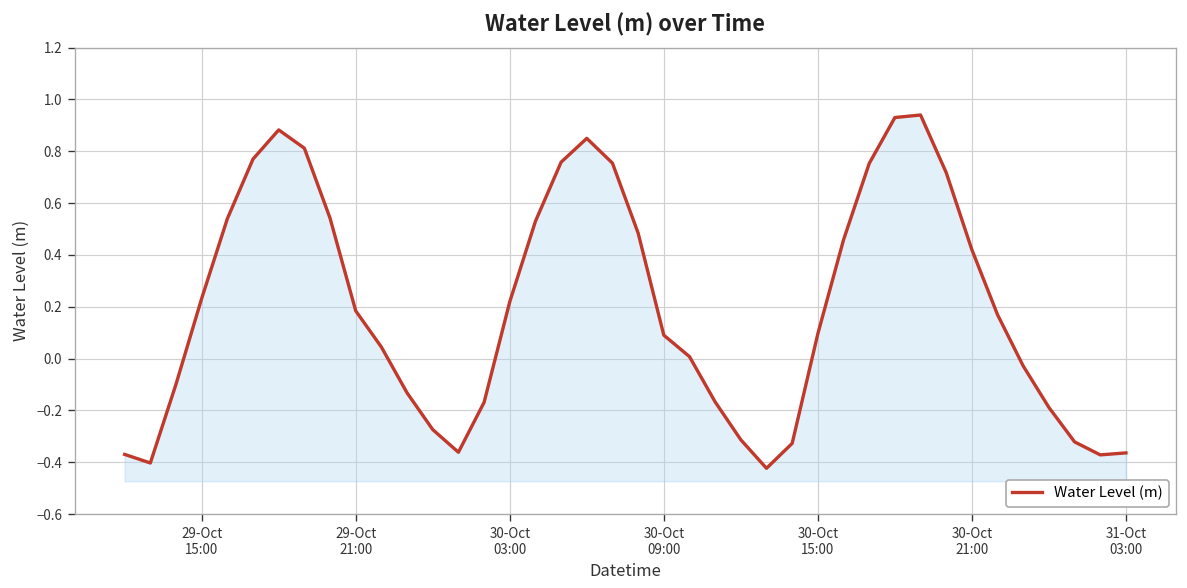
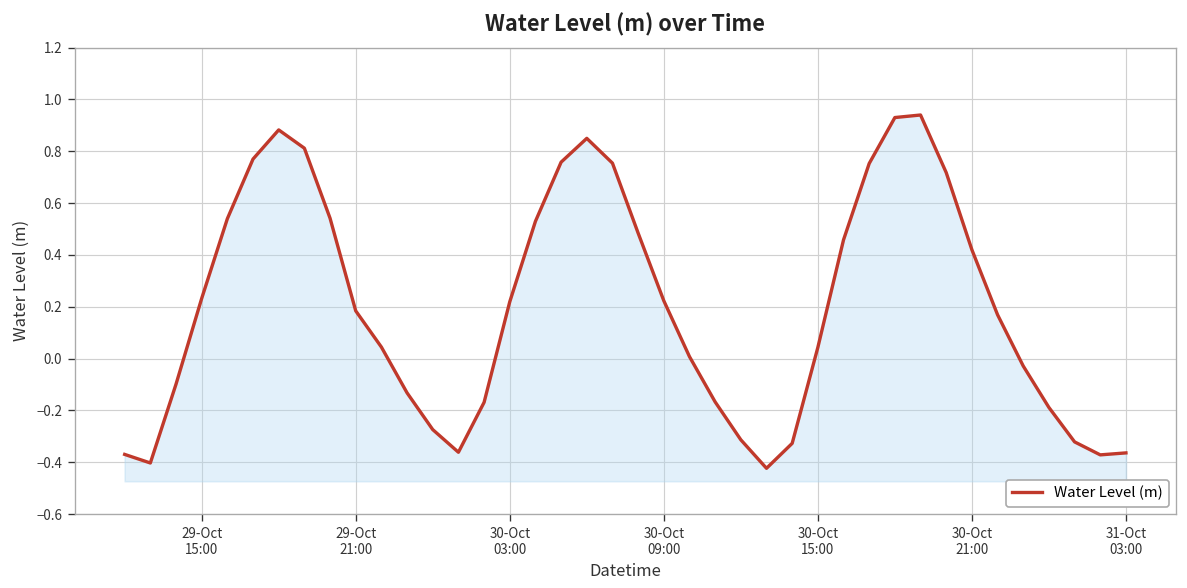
  {
    "29-Oct 15:00": 0.23,
    "29-Oct 21:00": 0.18,
    "30-Oct 03:00": 0.22,
-   "30-Oct 09:00": 0.09,
-   "30-Oct 15:00": 0.10,
+   "30-Oct 09:00": 0.22,
+   "30-Oct 15:00": 0.04,
    "30-Oct 21:00": 0.42,
    "31-Oct 03:00": -0.36
  }
